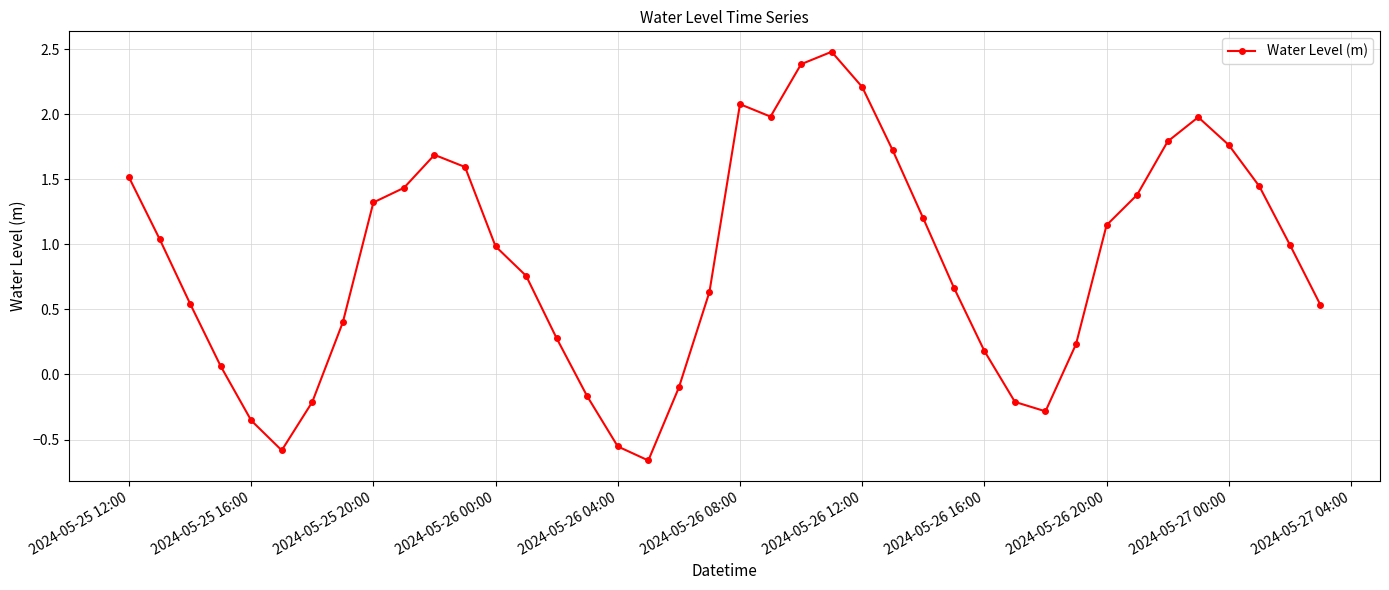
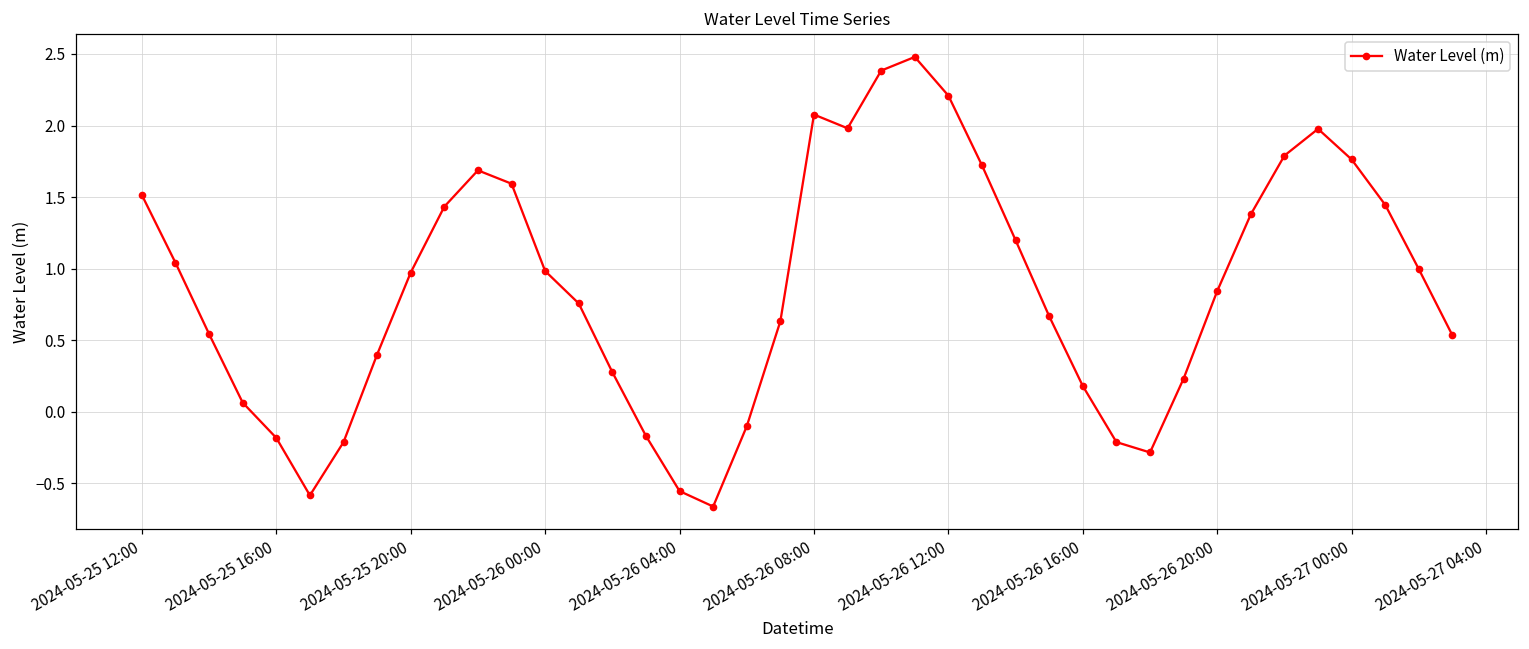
  {
    "2024-05-25 12:00": 1.51,
-   "2024-05-25 16:00": -0.35,
-   "2024-05-25 20:00": 1.32,
+   "2024-05-25 16:00": -0.18,
+   "2024-05-25 20:00": 0.97,
    "2024-05-26 00:00": 0.98,
    "2024-05-26 04:00": -0.55,
    "2024-05-26 08:00": 2.08,
    "2024-05-26 12:00": 2.21,
    "2024-05-26 16:00": 0.18,
-   "2024-05-26 20:00": 1.15,
+   "2024-05-26 20:00": 0.84,
    "2024-05-27 00:00": 1.76
  }
